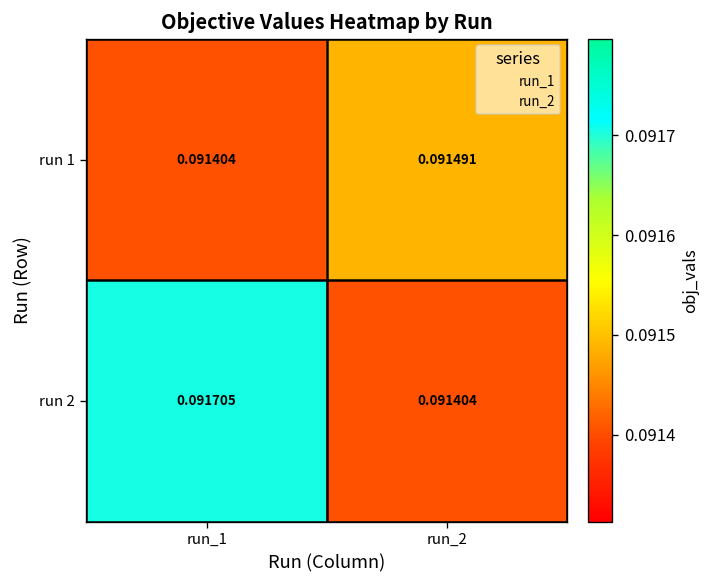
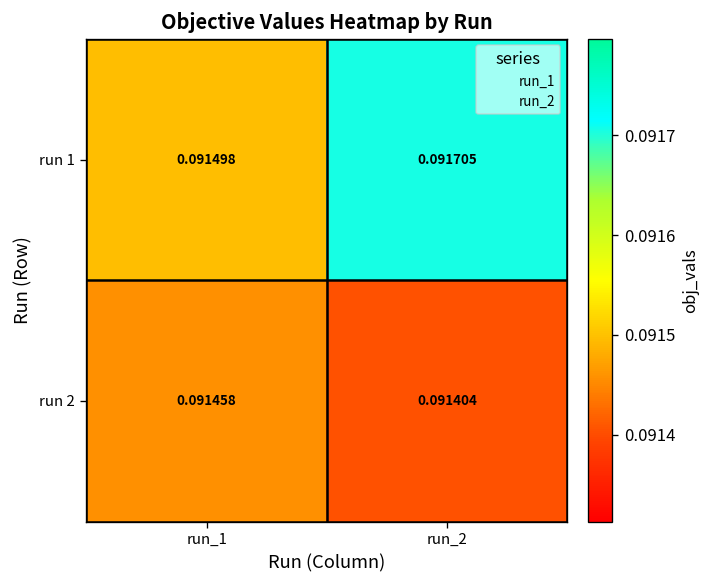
  {
    "run 1": {
-     "run_1": 0.091404,
-     "run_2": 0.091491
+     "run_1": 0.091498,
+     "run_2": 0.091705
    },
    "run 2": {
-     "run_1": 0.091705,
+     "run_1": 0.091458,
      "run_2": 0.091404
    }
  }
